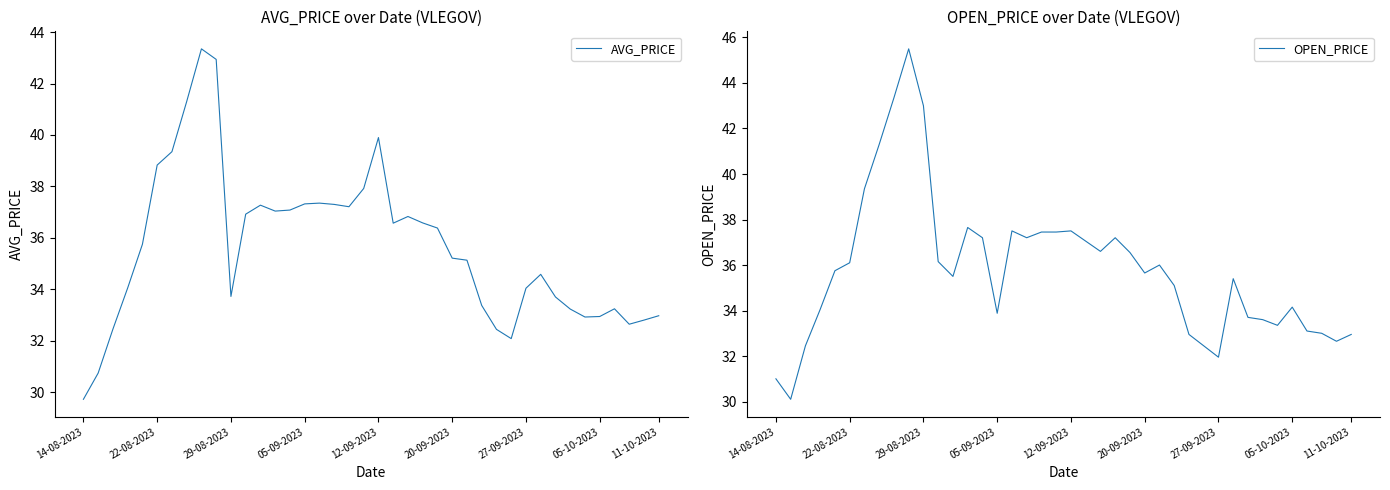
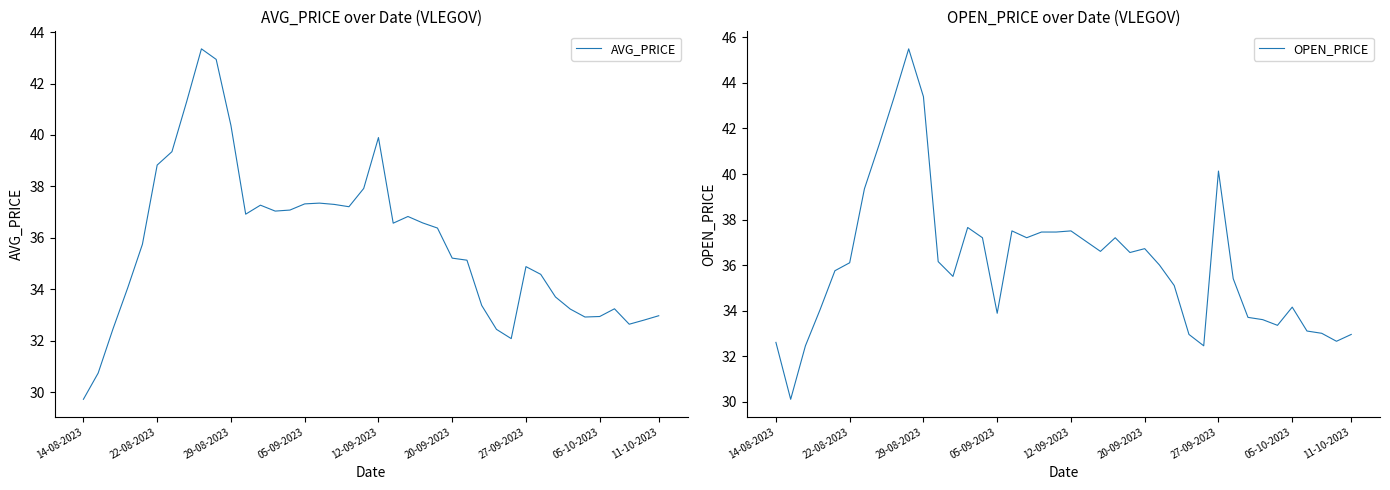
  {
    "AVG_PRICE over Date (VLEGOV)": {
      "14-08-2023": 29.7,
      "22-08-2023": 38.8,
-     "29-08-2023": 33.7,
+     "29-08-2023": 40.4,
      "05-09-2023": 37.3,
      "12-09-2023": 39.9,
      "20-09-2023": 35.2,
-     "27-09-2023": 34.0,
+     "27-09-2023": 34.9,
      "05-10-2023": 32.9,
      "11-10-2023": 33.0
    },
    "OPEN_PRICE over Date (VLEGOV)": {
-     "14-08-2023": 31.0,
+     "14-08-2023": 32.6,
      "22-08-2023": 36.1,
-     "29-08-2023": 43.0,
+     "29-08-2023": 43.4,
      "05-09-2023": 33.9,
      "12-09-2023": 37.5,
-     "20-09-2023": 35.7,
-     "27-09-2023": 32.0,
+     "20-09-2023": 36.7,
+     "27-09-2023": 40.1,
      "05-10-2023": 34.2,
      "11-10-2023": 33.0
    }
  }
